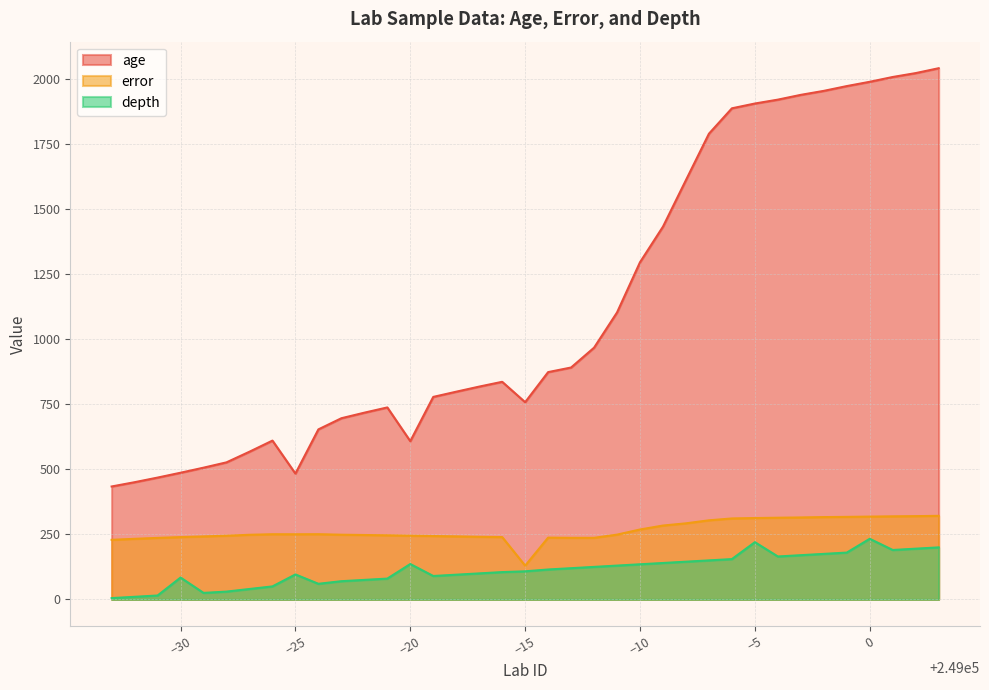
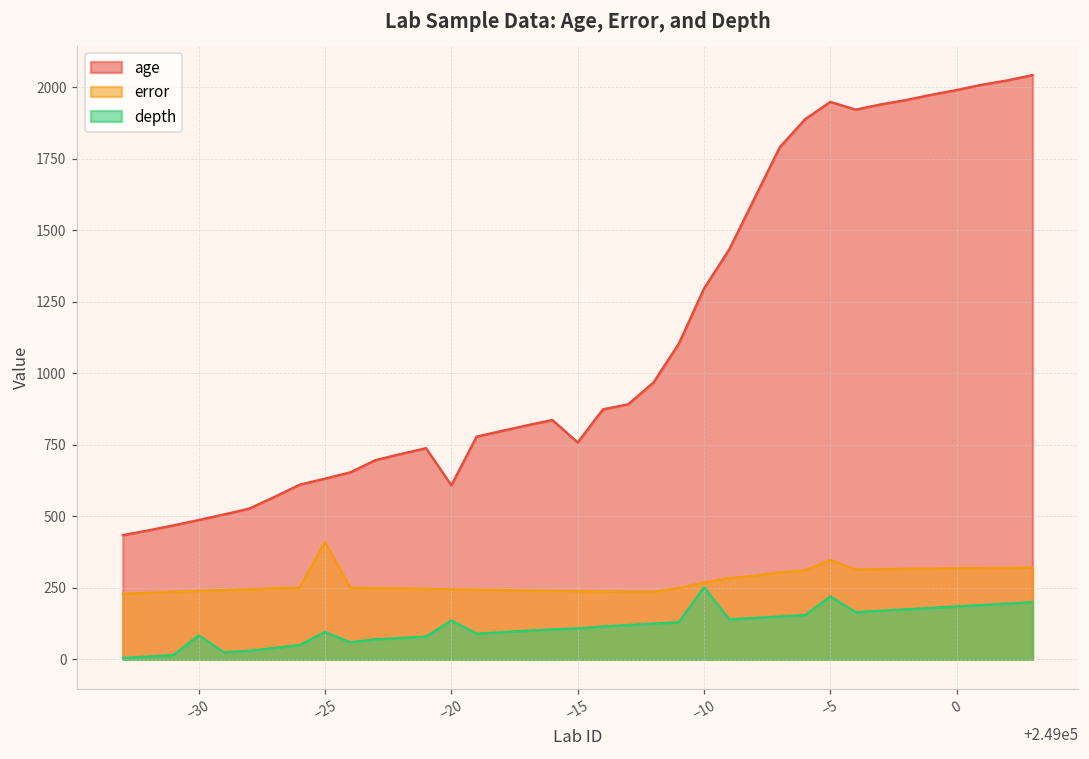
  {
    "age": {
      "−30": 490,
-     "−25": 480,
+     "−25": 630,
      "−20": 610,
      "−15": 760,
      "−10": 1300,
-     "−5": 1910,
+     "−5": 1950,
      "0": 1990
    },
    "error": {
      "−30": 240,
-     "−25": 250,
+     "−25": 410,
      "−20": 240,
-     "−15": 130,
+     "−15": 240,
      "−10": 270,
-     "−5": 310,
+     "−5": 350,
      "0": 320
    },
    "depth": {
      "−30": 80,
      "−25": 100,
      "−20": 140,
      "−15": 110,
-     "−10": 140,
+     "−10": 250,
      "−5": 220,
-     "0": 230
+     "0": 190
    }
  }
